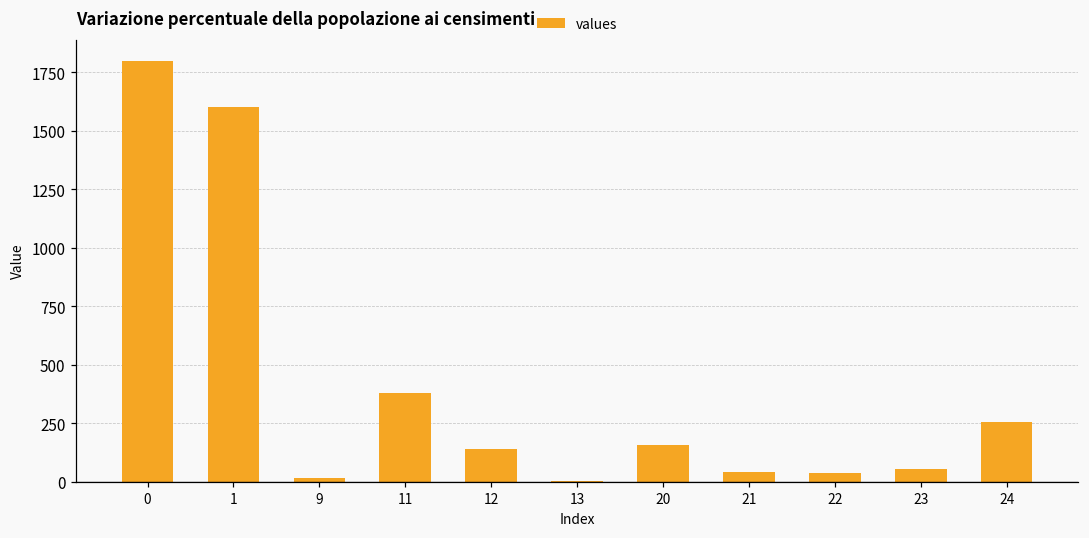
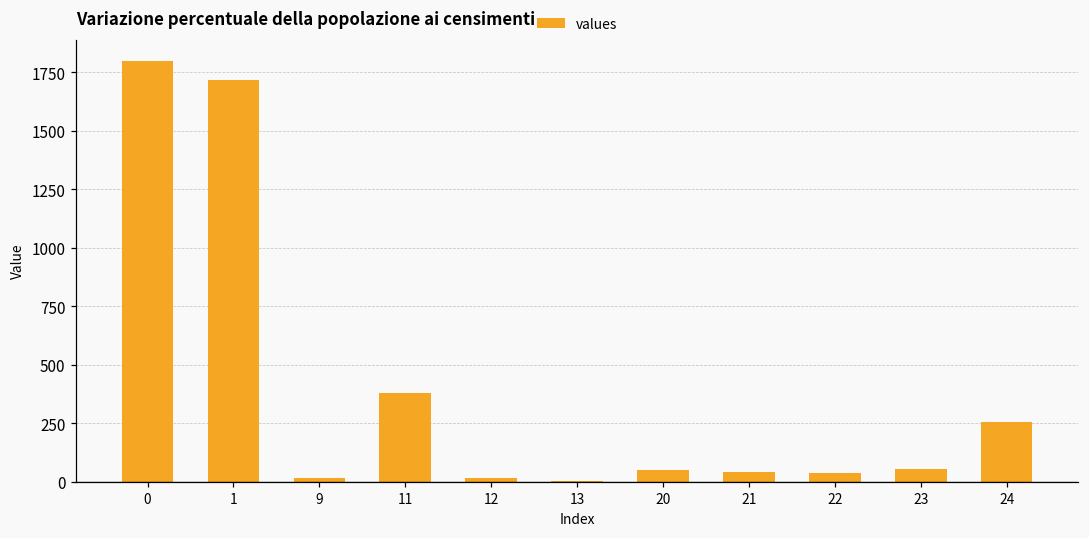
  {
    "0": 1800,
-   "1": 1600,
+   "1": 1720,
    "9": 10,
    "11": 380,
-   "12": 140,
-   "20": 160,
+   "12": 20,
+   "20": 50,
    "21": 40,
    "22": 40,
    "23": 60,
    "24": 250
  }
